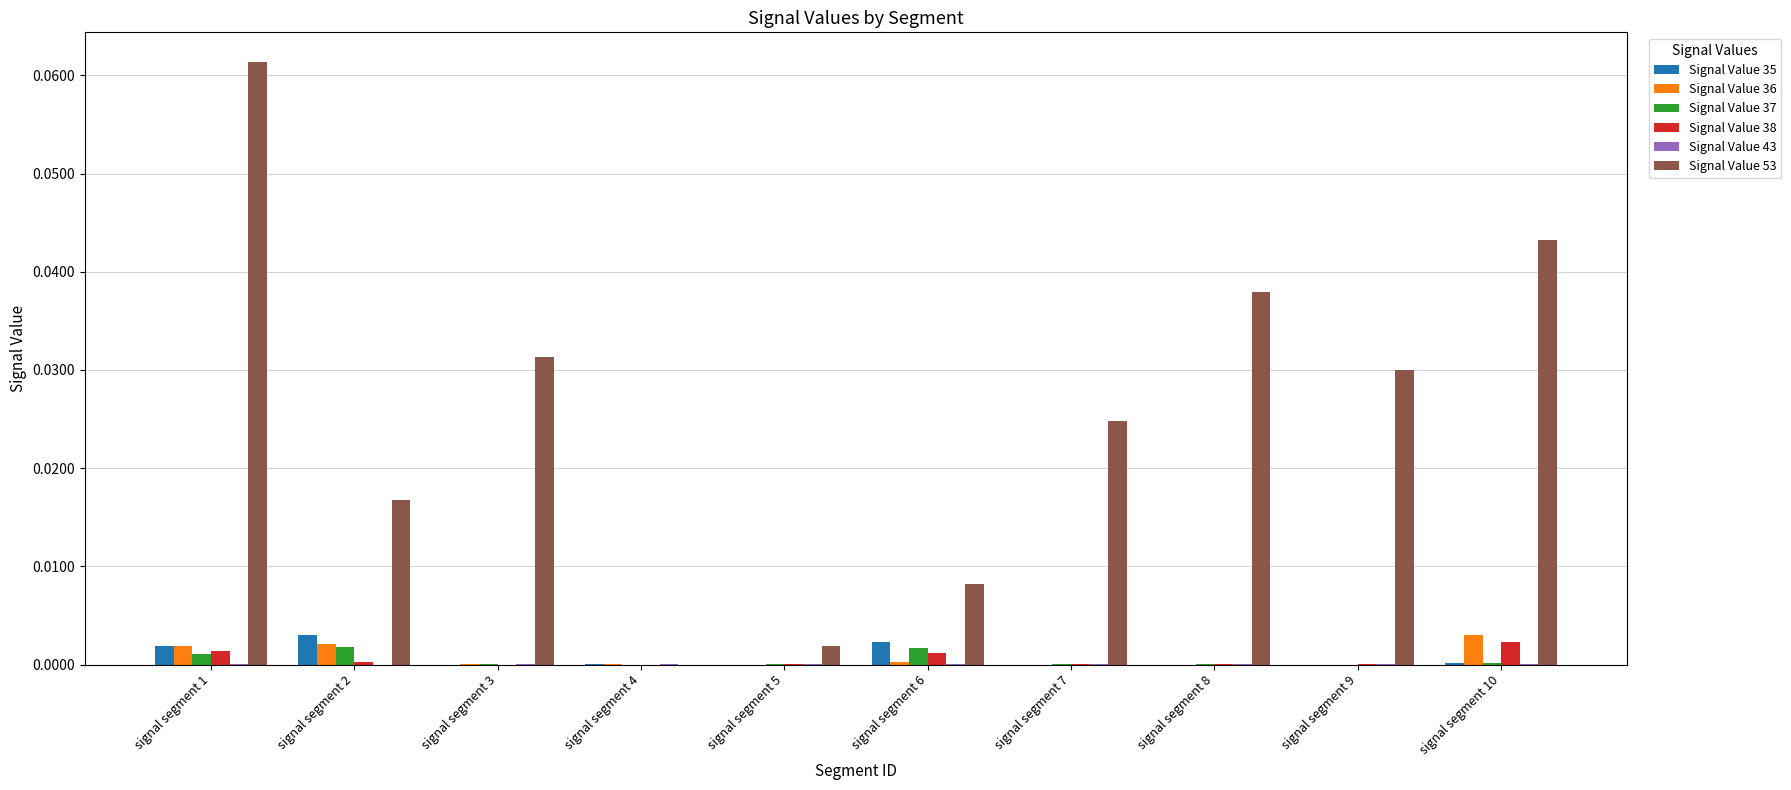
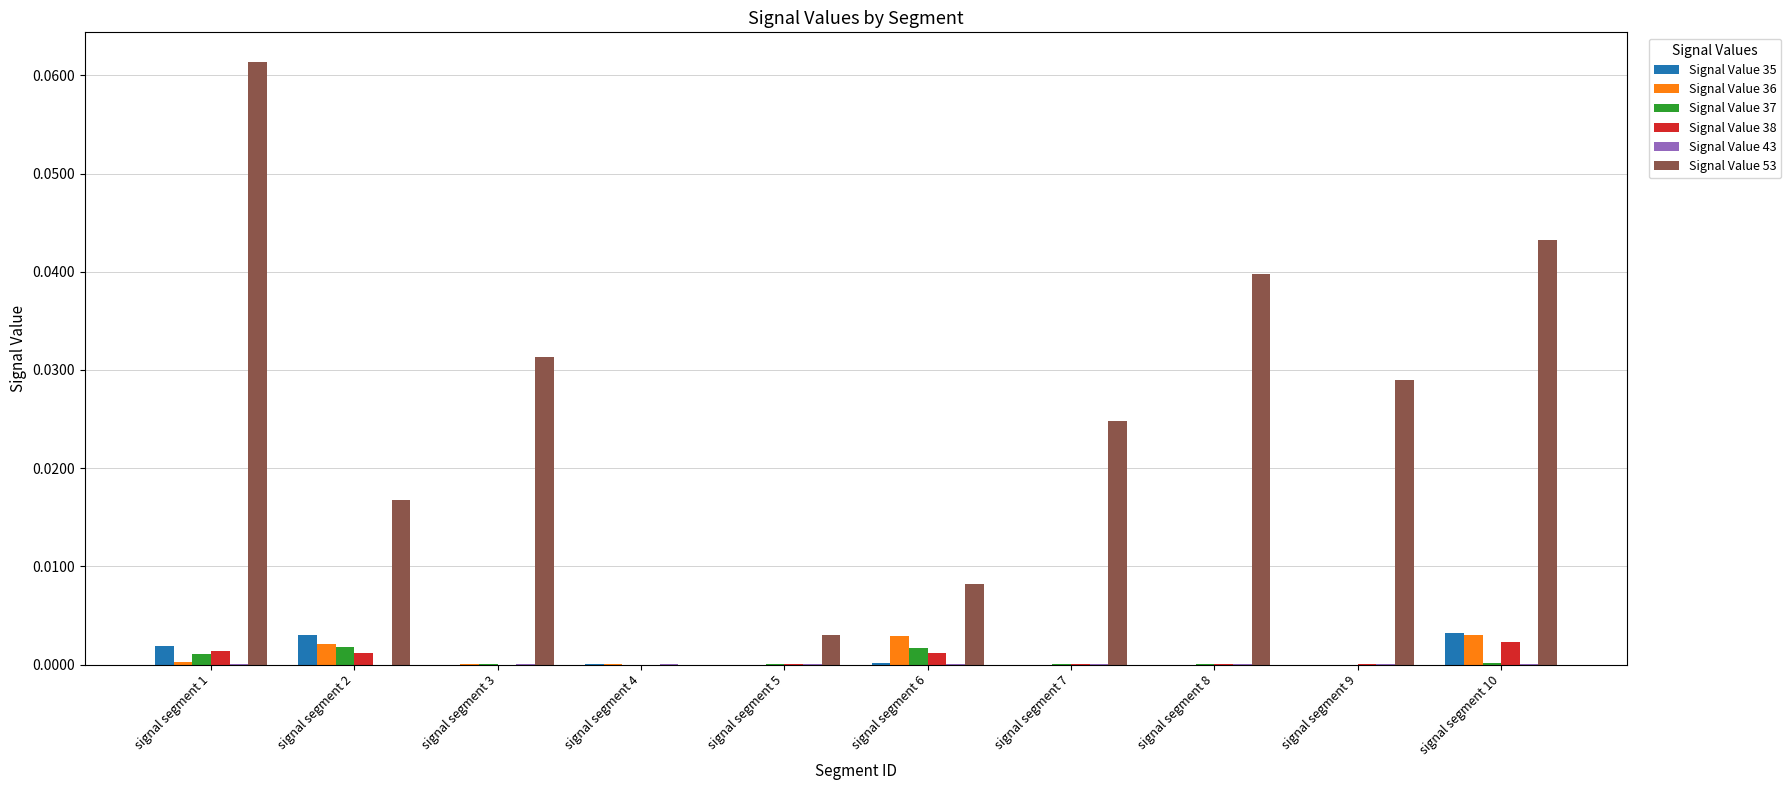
  {
    "Signal Value 35": {
      "signal segment 1": 0.002,
      "signal segment 2": 0.003,
-     "signal segment 6": 0.002,
+     "signal segment 6": 0.000,
      "signal segment 8": 0.000,
-     "signal segment 10": 0.000
+     "signal segment 10": 0.003
    },
    "Signal Value 36": {
-     "signal segment 1": 0.002,
+     "signal segment 1": 0.000,
      "signal segment 2": 0.002,
-     "signal segment 6": 0.000,
+     "signal segment 6": 0.003,
      "signal segment 8": 0.000,
      "signal segment 10": 0.003
    },
    "Signal Value 37": {
      "signal segment 1": 0.001,
      "signal segment 2": 0.002,
      "signal segment 6": 0.002
    },
    "Signal Value 38": {
      "signal segment 1": 0.001,
-     "signal segment 2": 0.000,
+     "signal segment 2": 0.001,
      "signal segment 4": 0.000,
      "signal segment 6": 0.001,
      "signal segment 10": 0.002
    },
    "Signal Value 43": {
      "signal segment 2": 0.000
    },
    "Signal Value 53": {
      "signal segment 1": 0.061,
      "signal segment 2": 0.017,
      "signal segment 3": 0.031,
      "signal segment 4": 0.000,
-     "signal segment 5": 0.002,
+     "signal segment 5": 0.003,
      "signal segment 6": 0.008,
      "signal segment 7": 0.025,
-     "signal segment 8": 0.038,
-     "signal segment 9": 0.030,
+     "signal segment 8": 0.040,
+     "signal segment 9": 0.029,
      "signal segment 10": 0.043
    }
  }
